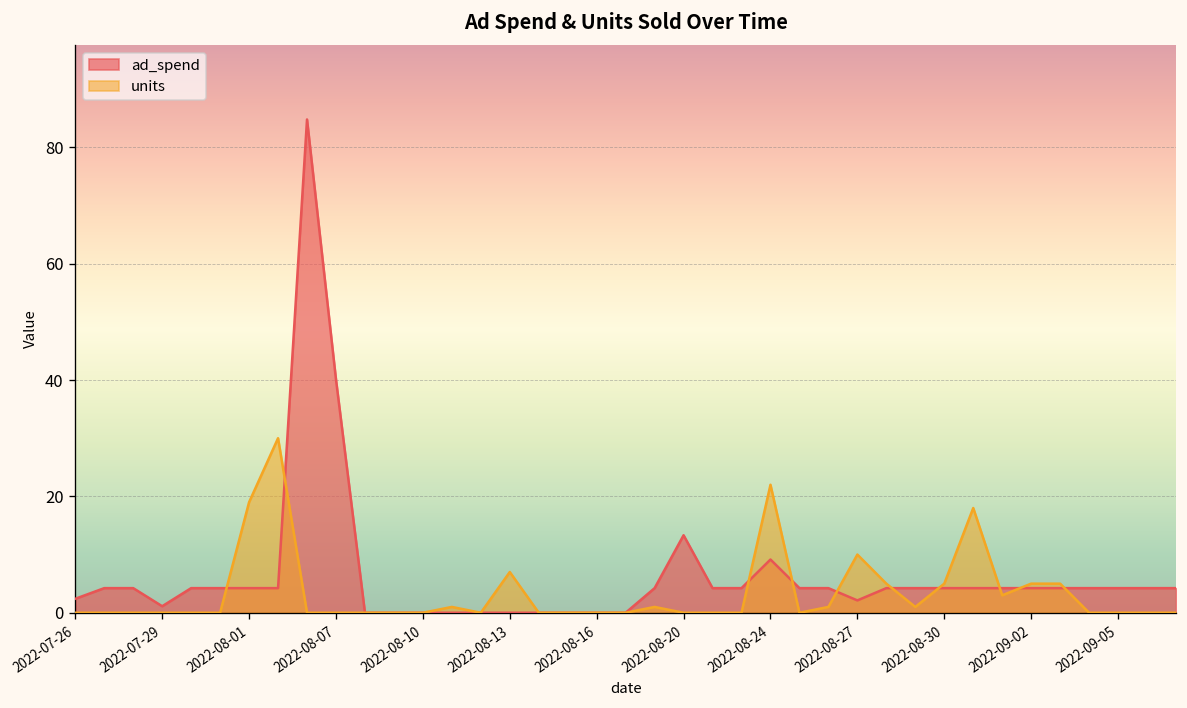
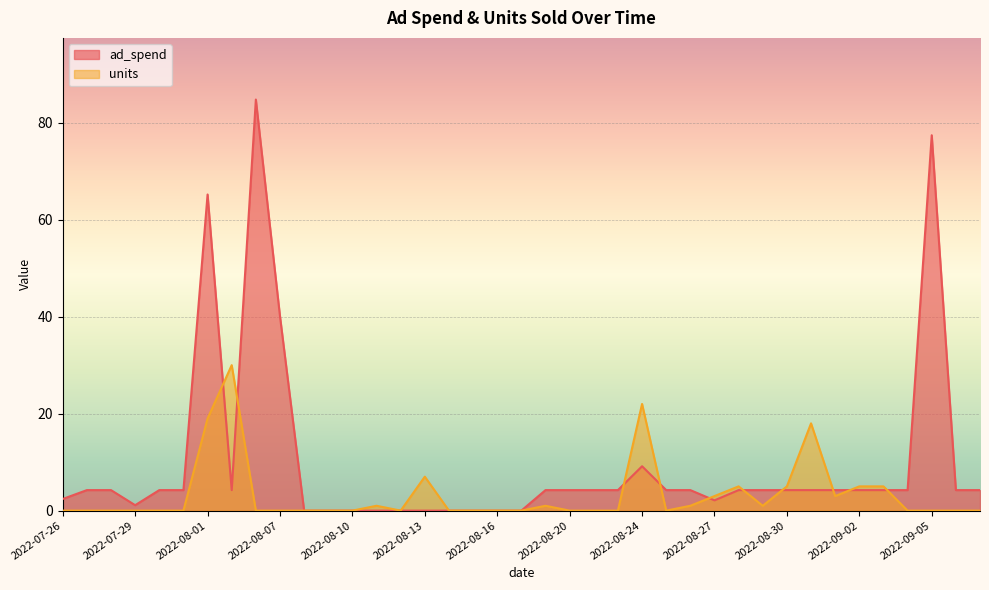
  {
    "ad_spend": {
      "2022-07-26": 2,
      "2022-07-29": 1,
-     "2022-08-01": 4,
+     "2022-08-01": 65,
      "2022-08-07": 40,
      "2022-08-13": 0,
-     "2022-08-20": 13,
+     "2022-08-20": 4,
      "2022-08-24": 9,
      "2022-08-27": 2,
      "2022-08-30": 4,
      "2022-09-02": 4,
-     "2022-09-05": 4
+     "2022-09-05": 77
    },
    "units": {
      "2022-07-26": 0,
      "2022-07-29": 0,
      "2022-08-01": 19,
      "2022-08-07": 0,
      "2022-08-13": 7,
      "2022-08-20": 0,
      "2022-08-24": 22,
-     "2022-08-27": 10,
+     "2022-08-27": 3,
      "2022-08-30": 5,
      "2022-09-02": 5,
      "2022-09-05": 0
    }
  }
